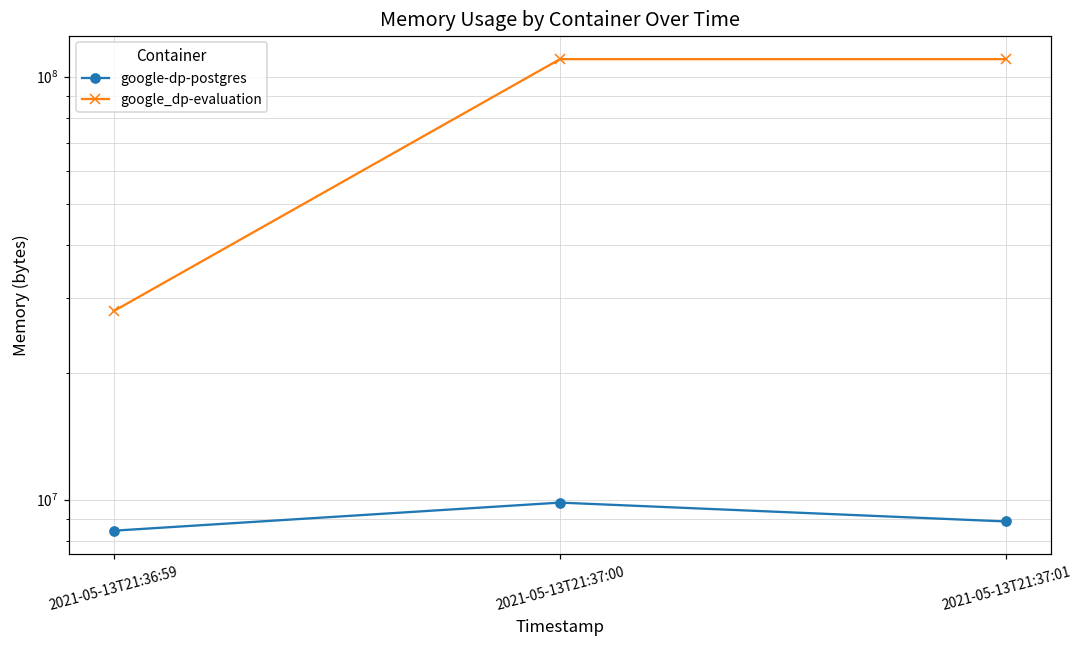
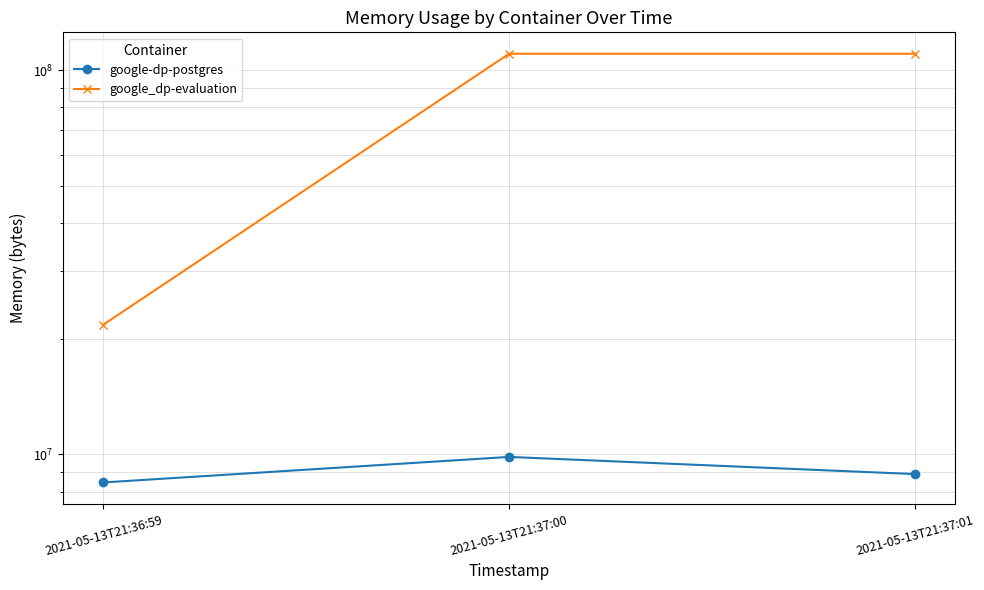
  {
    "google-dp-postgres": {
      "2021-05-13T21:36:59": 8500000,
      "2021-05-13T21:37:00": 9900000,
      "2021-05-13T21:37:01": 8900000
    },
    "google_dp-evaluation": {
-     "2021-05-13T21:36:59": 28000000,
+     "2021-05-13T21:36:59": 22000000,
      "2021-05-13T21:37:00": 110000000,
      "2021-05-13T21:37:01": 110000000
    }
  }
